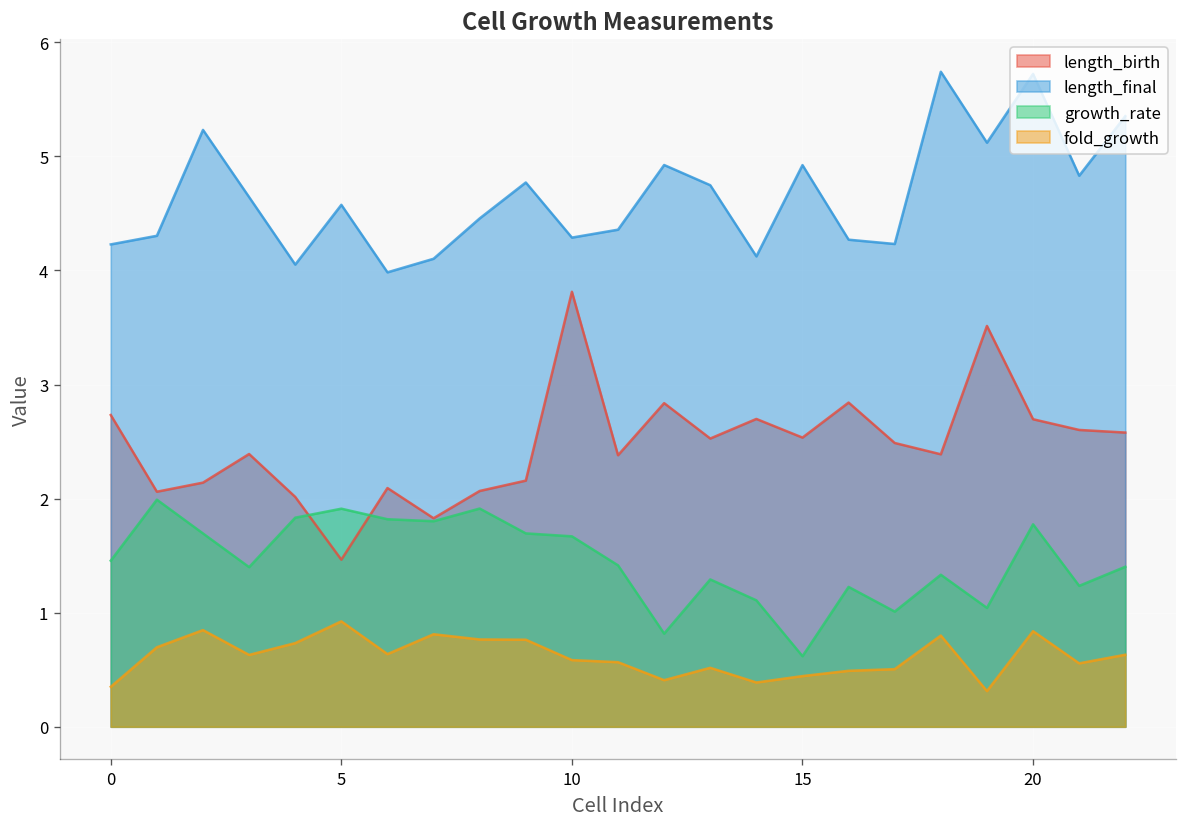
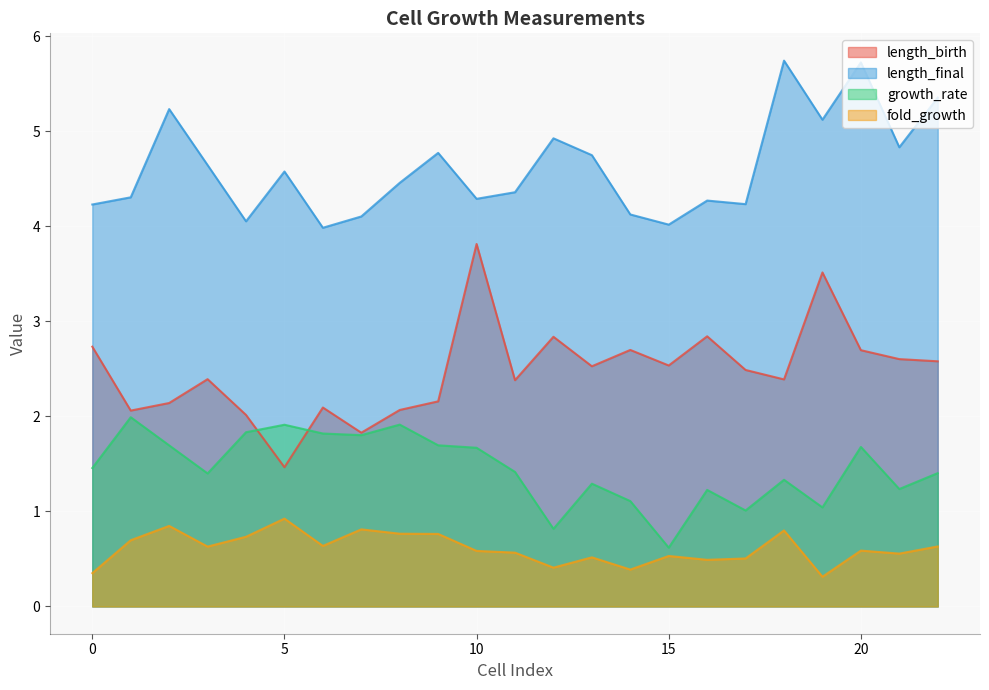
  {
    "length_birth": {
      "0": 2.7,
      "5": 1.5,
      "10": 3.8,
      "15": 2.5,
      "20": 2.7
    },
    "length_final": {
      "0": 4.2,
      "5": 4.6,
      "10": 4.3,
-     "15": 4.9
+     "15": 4.0
    },
    "growth_rate": {
      "0": 1.5,
      "5": 1.9,
      "10": 1.7,
      "15": 0.6,
-     "20": 1.8
+     "20": 1.7
    },
    "fold_growth": {
      "0": 0.4,
      "5": 0.9,
      "10": 0.6,
-     "15": 0.4,
-     "20": 0.8
+     "15": 0.5,
+     "20": 0.6
    }
  }
